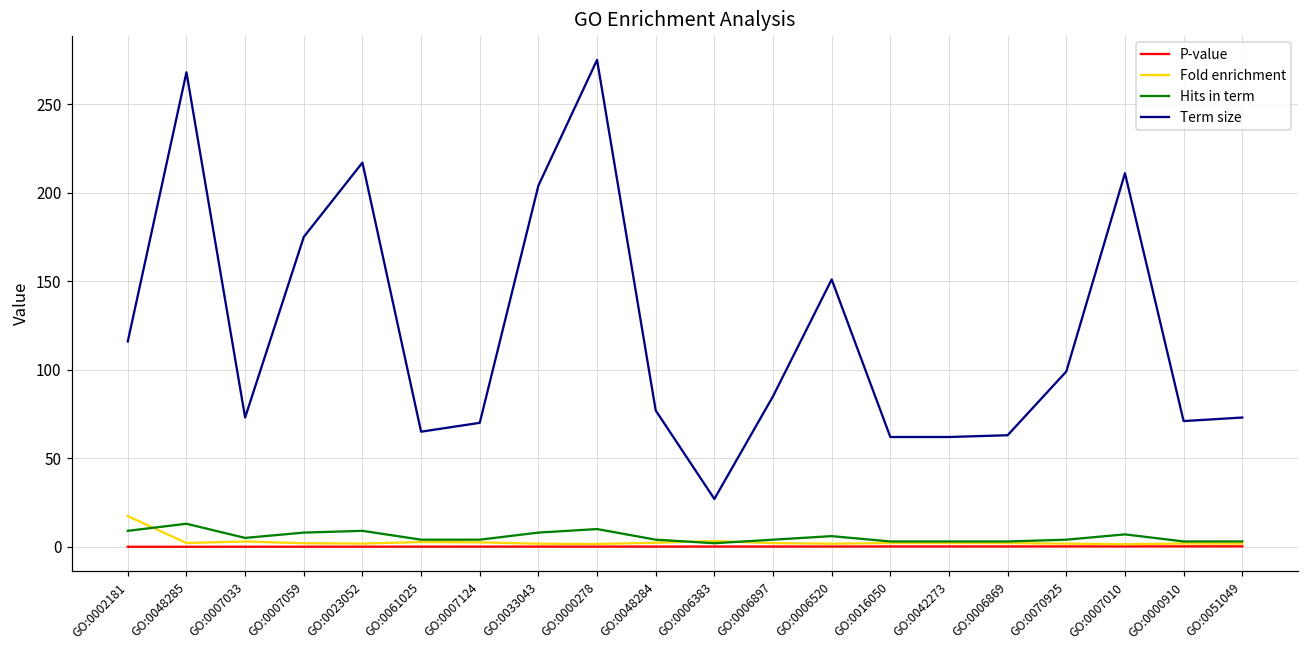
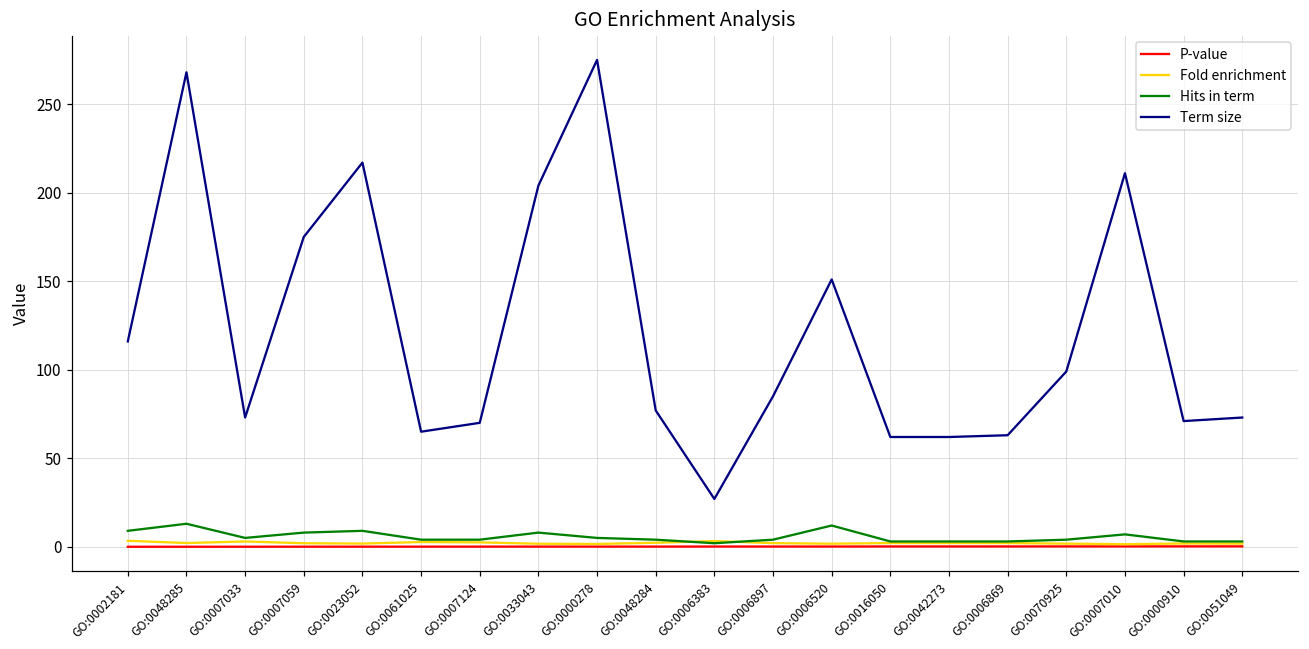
  {
    "P-value": {
      "GO:0002181": 0,
      "GO:0048285": 0,
      "GO:0007033": 0,
      "GO:0007059": 0,
      "GO:0023052": 0,
      "GO:0061025": 0,
      "GO:0007124": 0,
      "GO:0033043": 0,
      "GO:0048284": 0,
      "GO:0006383": 0,
      "GO:0006897": 0,
      "GO:0016050": 0,
      "GO:0042273": 0,
      "GO:0006869": 0,
      "GO:0070925": 0,
      "GO:0000910": 0
    },
    "Fold enrichment": {
-     "GO:0002181": 17,
+     "GO:0002181": 3,
      "GO:0048285": 2,
      "GO:0007033": 3,
      "GO:0007059": 2,
      "GO:0023052": 2,
      "GO:0033043": 2,
      "GO:0048284": 2,
      "GO:0006897": 2,
      "GO:0070925": 2
    },
    "Hits in term": {
      "GO:0002181": 9,
      "GO:0048285": 13,
      "GO:0007033": 5,
      "GO:0007059": 8,
      "GO:0023052": 9,
      "GO:0033043": 8,
-     "GO:0000278": 10,
+     "GO:0000278": 5,
      "GO:0048284": 4,
      "GO:0006897": 4,
-     "GO:0006520": 6,
+     "GO:0006520": 12,
      "GO:0070925": 4,
      "GO:0007010": 7
    },
    "Term size": {
      "GO:0002181": 116,
      "GO:0048285": 268,
      "GO:0007033": 73,
      "GO:0007059": 175,
      "GO:0023052": 217,
      "GO:0061025": 65,
      "GO:0007124": 70,
      "GO:0033043": 204,
      "GO:0000278": 275,
      "GO:0048284": 77,
      "GO:0006383": 27,
      "GO:0006897": 85,
      "GO:0006520": 151,
      "GO:0016050": 62,
      "GO:0042273": 62,
      "GO:0006869": 63,
      "GO:0070925": 99,
      "GO:0007010": 211,
      "GO:0000910": 71,
      "GO:0051049": 73
    }
  }
